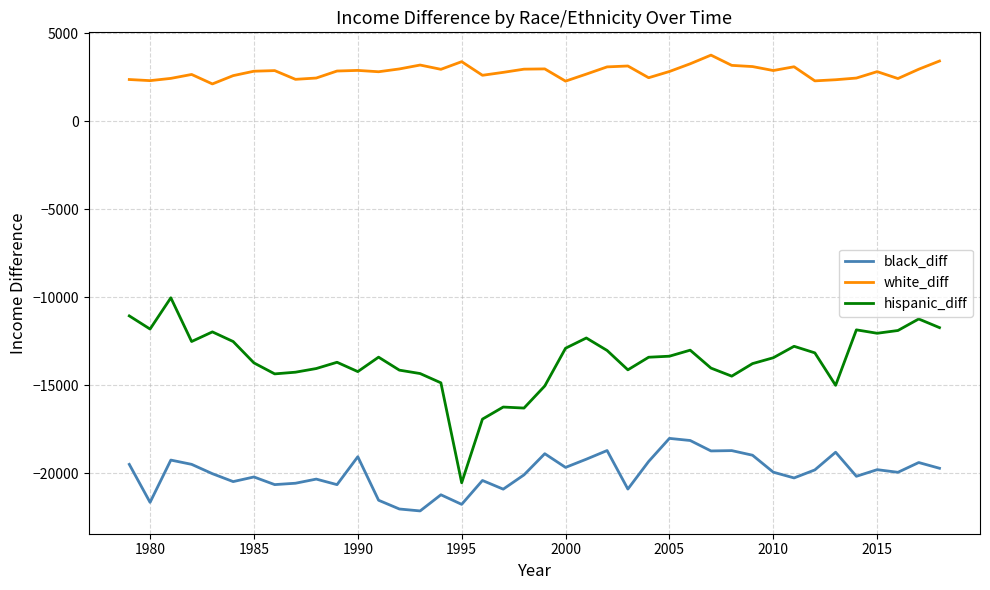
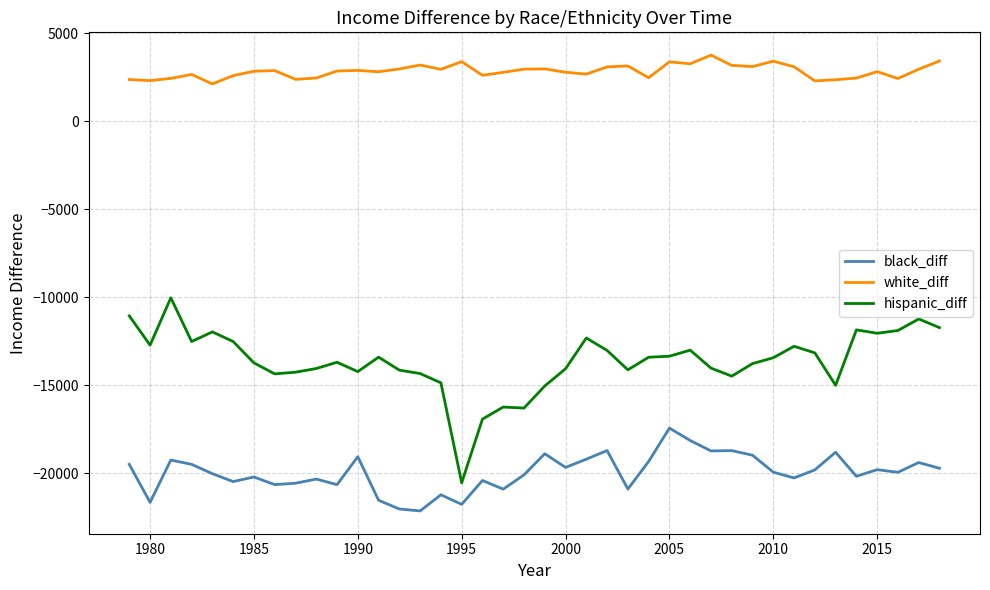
  {
    "black_diff": {
      "1980": -21700,
      "1985": -20200,
      "1990": -19100,
      "1995": -21800,
      "2000": -19700,
-     "2005": -18000,
+     "2005": -17400,
      "2010": -19900,
      "2015": -19800
    },
    "white_diff": {
      "1980": 2300,
      "1985": 2800,
      "1990": 2900,
      "1995": 3400,
-     "2000": 2300,
-     "2005": 2800,
-     "2010": 2900,
+     "2000": 2800,
+     "2005": 3400,
+     "2010": 3400,
      "2015": 2800
    },
    "hispanic_diff": {
-     "1980": -11800,
+     "1980": -12700,
      "1985": -13700,
      "1990": -14200,
      "1995": -20500,
-     "2000": -12900,
+     "2000": -14100,
      "2005": -13400,
      "2010": -13400,
      "2015": -12000
    }
  }
